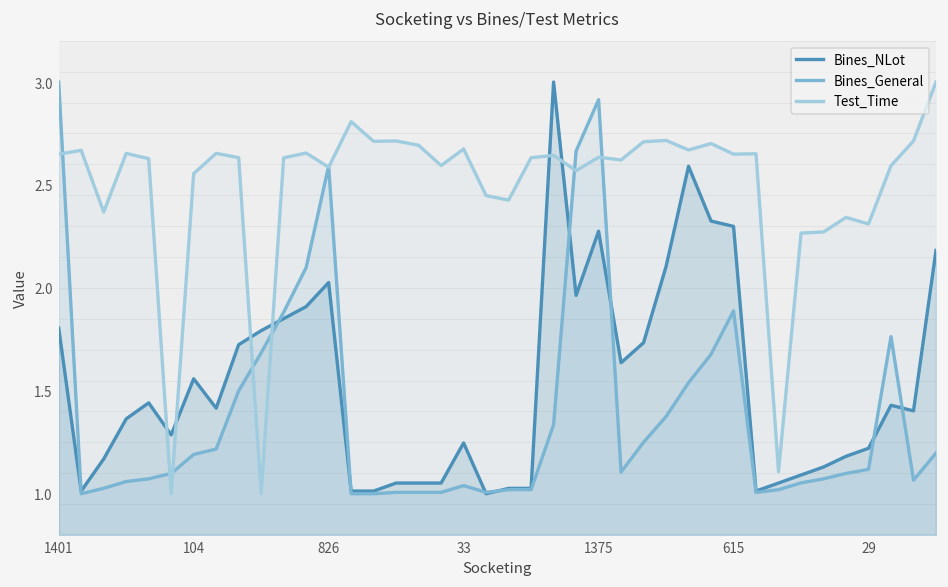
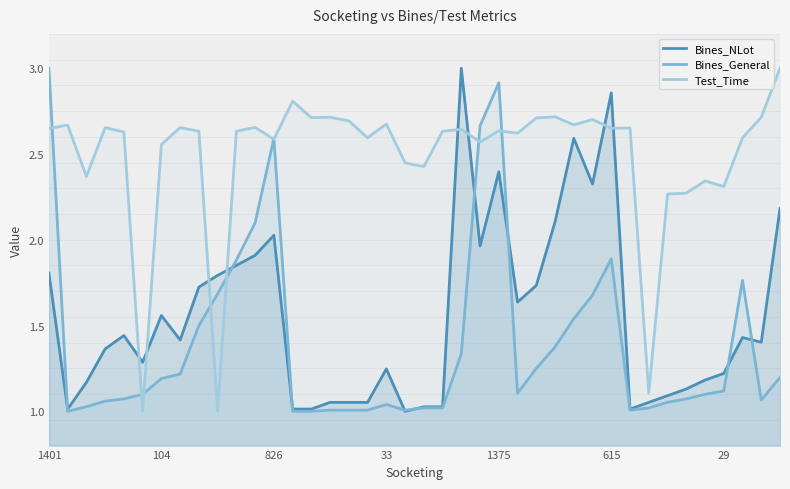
  {
    "Bines_NLot": {
      "1401": 1.80,
      "104": 1.56,
      "826": 2.03,
-     "1375": 2.28,
-     "615": 2.30
+     "1375": 2.40,
+     "615": 2.86
    }
  }
